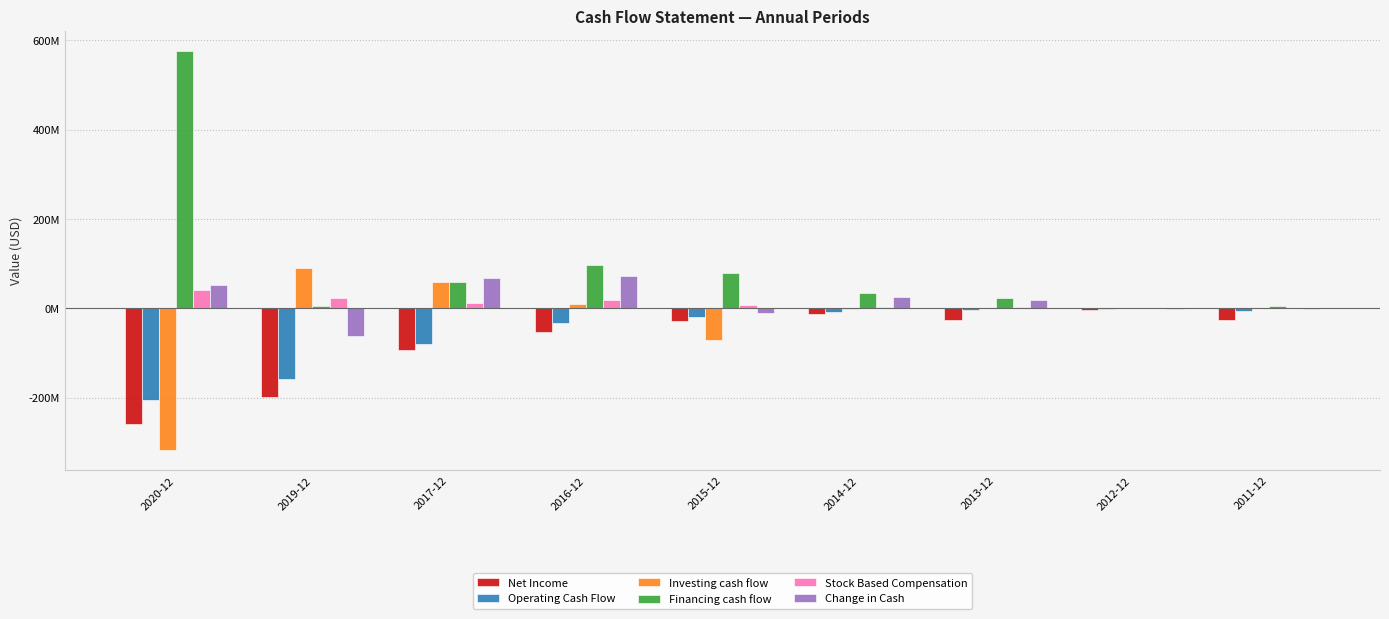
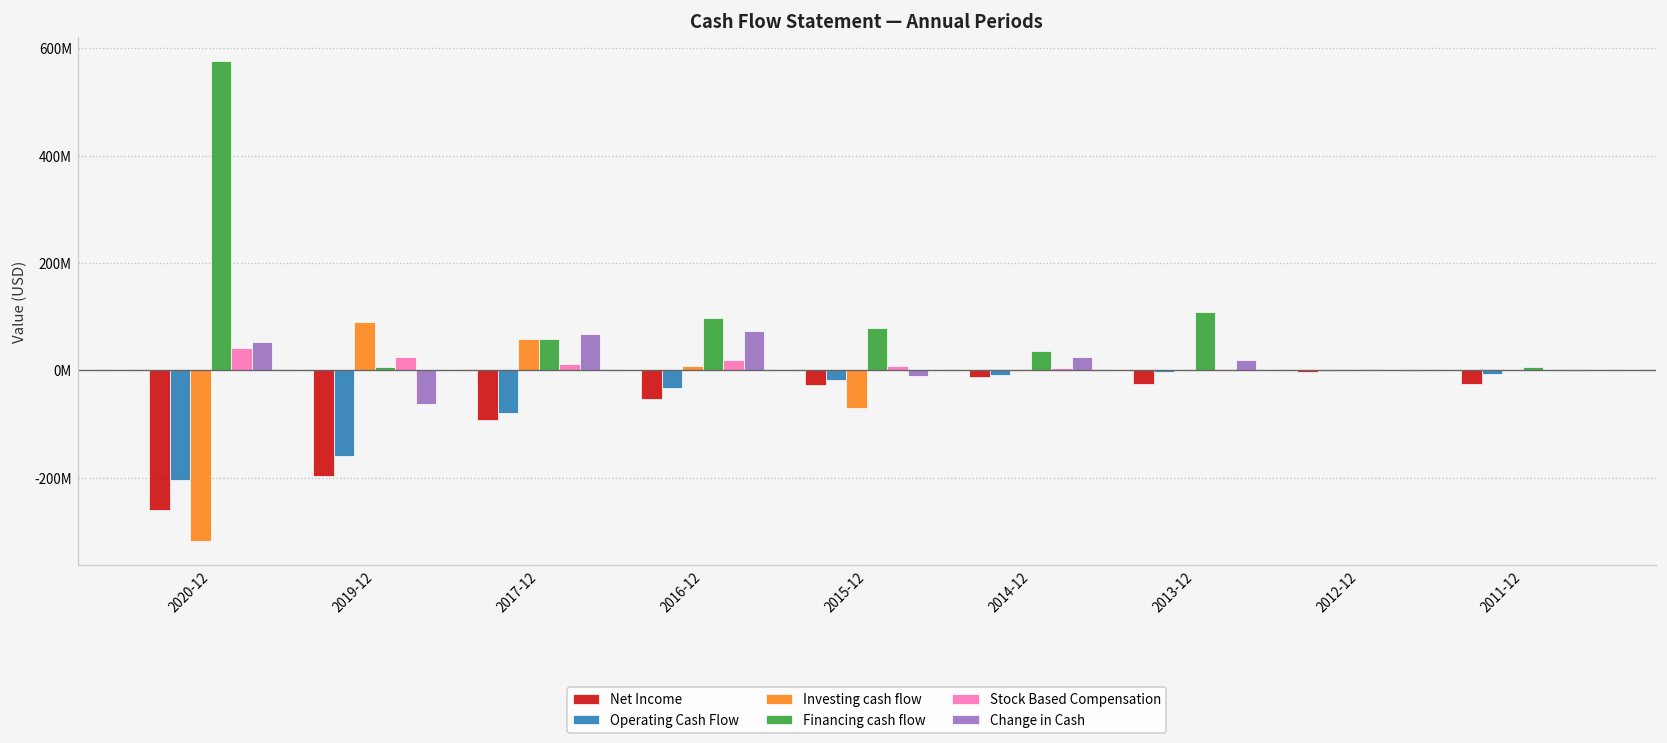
  {
    "Net Income": {
      "2020-12": -260000000,
      "2019-12": -200000000,
      "2017-12": -90000000,
      "2016-12": -50000000,
      "2015-12": -30000000,
      "2014-12": -10000000,
      "2013-12": -30000000,
      "2011-12": -30000000
    },
    "Operating Cash Flow": {
      "2020-12": -210000000,
      "2019-12": -160000000,
      "2017-12": -80000000,
      "2016-12": -30000000,
      "2015-12": -20000000,
      "2014-12": -10000000,
      "2011-12": -10000000
    },
    "Investing cash flow": {
      "2020-12": -320000000,
      "2019-12": 90000000,
      "2017-12": 60000000,
      "2016-12": 10000000,
      "2015-12": -70000000,
      "2012-12": 0
    },
    "Financing cash flow": {
      "2020-12": 580000000,
      "2019-12": 10000000,
      "2017-12": 60000000,
      "2016-12": 100000000,
      "2015-12": 80000000,
      "2014-12": 40000000,
-     "2013-12": 20000000
+     "2013-12": 110000000
    },
    "Stock Based Compensation": {
      "2020-12": 40000000,
      "2019-12": 20000000,
      "2017-12": 10000000,
      "2016-12": 20000000,
      "2015-12": 10000000,
      "2011-12": 0
    },
    "Change in Cash": {
      "2020-12": 50000000,
      "2019-12": -60000000,
      "2017-12": 70000000,
      "2016-12": 70000000,
      "2015-12": -10000000,
      "2014-12": 30000000,
      "2013-12": 20000000
    }
  }
